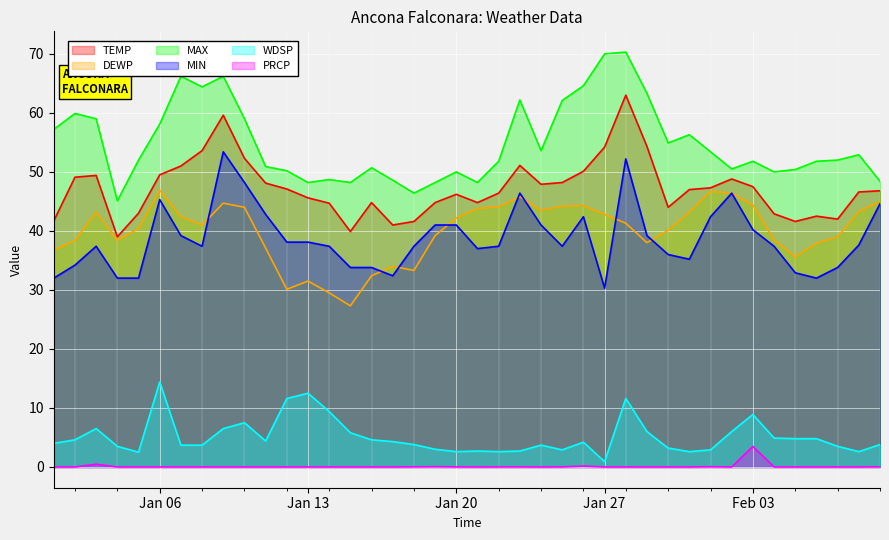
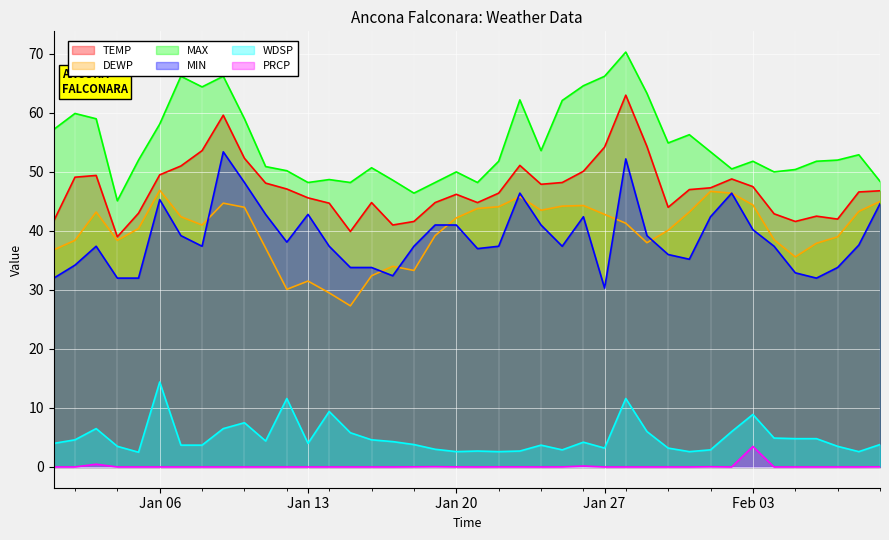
  {
    "TEMP": {
      "Jan 06": 50,
      "Jan 13": 46,
      "Jan 20": 46,
      "Jan 27": 54,
      "Feb 03": 48
    },
    "DEWP": {
      "Jan 06": 47,
      "Jan 13": 32,
      "Jan 20": 42,
      "Jan 27": 43,
      "Feb 03": 44
    },
    "MAX": {
      "Jan 06": 58,
      "Jan 13": 48,
      "Jan 20": 50,
-     "Jan 27": 70,
+     "Jan 27": 66,
      "Feb 03": 52
    },
    "MIN": {
      "Jan 06": 45,
-     "Jan 13": 38,
+     "Jan 13": 43,
      "Jan 20": 41,
      "Jan 27": 30,
      "Feb 03": 40
    },
    "WDSP": {
      "Jan 06": 14,
-     "Jan 13": 13,
+     "Jan 13": 4,
      "Jan 20": 3,
-     "Jan 27": 1,
+     "Jan 27": 3,
      "Feb 03": 9
    },
    "PRCP": {
      "Jan 06": 0,
      "Jan 13": 0,
      "Jan 20": 0,
      "Jan 27": 0,
      "Feb 03": 3
    }
  }
